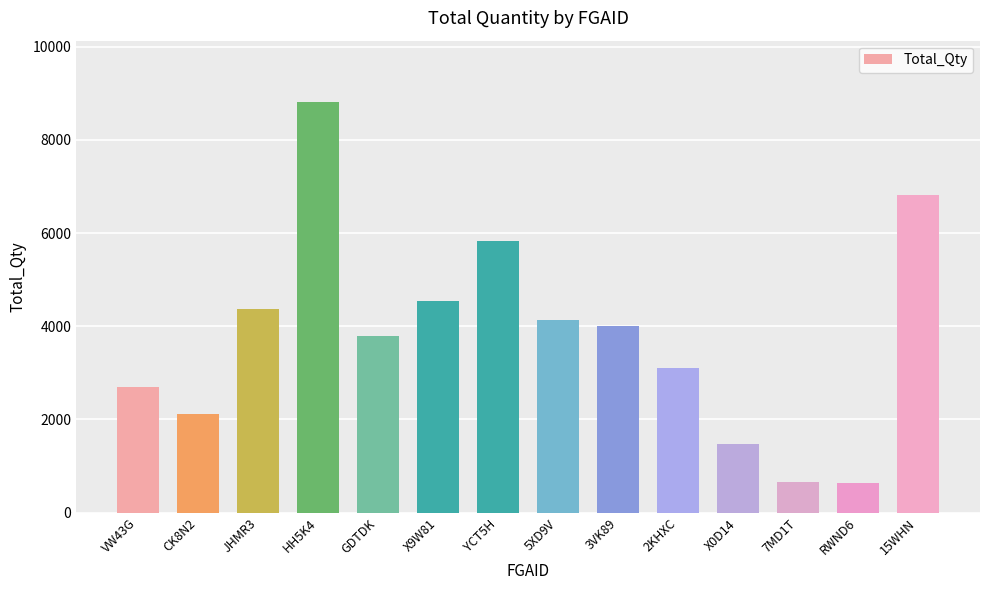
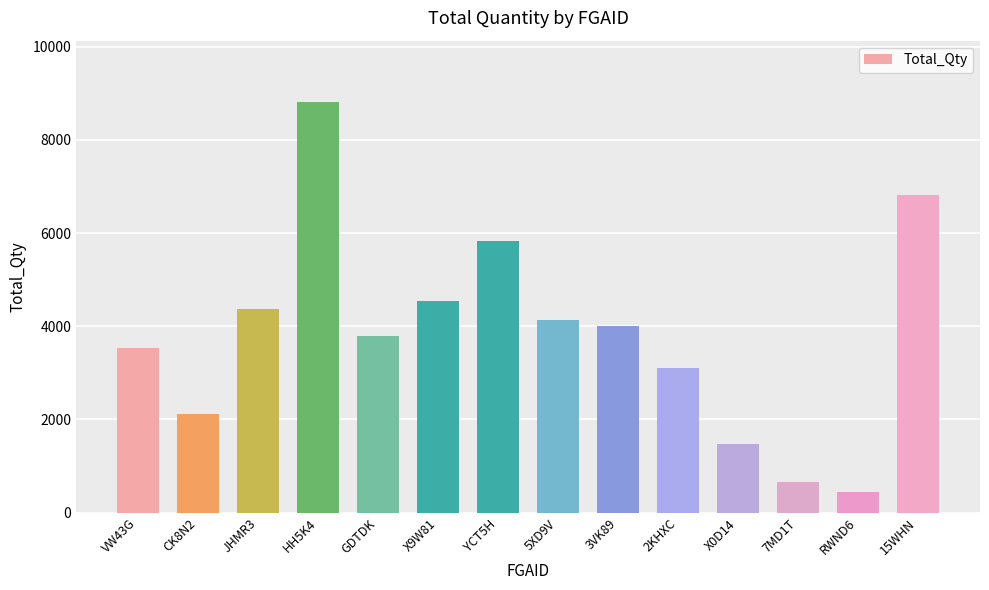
  {
-   "VW43G": 2700,
+   "VW43G": 3500,
    "CK8N2": 2100,
    "JHMR3": 4400,
    "HH5K4": 8800,
    "GDTDK": 3800,
    "X9W81": 4500,
    "YCT5H": 5800,
    "5XD9V": 4100,
    "3VK89": 4000,
    "2KHXC": 3100,
    "X0D14": 1500,
    "7MD1T": 600,
-   "RWND6": 600,
+   "RWND6": 500,
    "15WHN": 6800
  }
